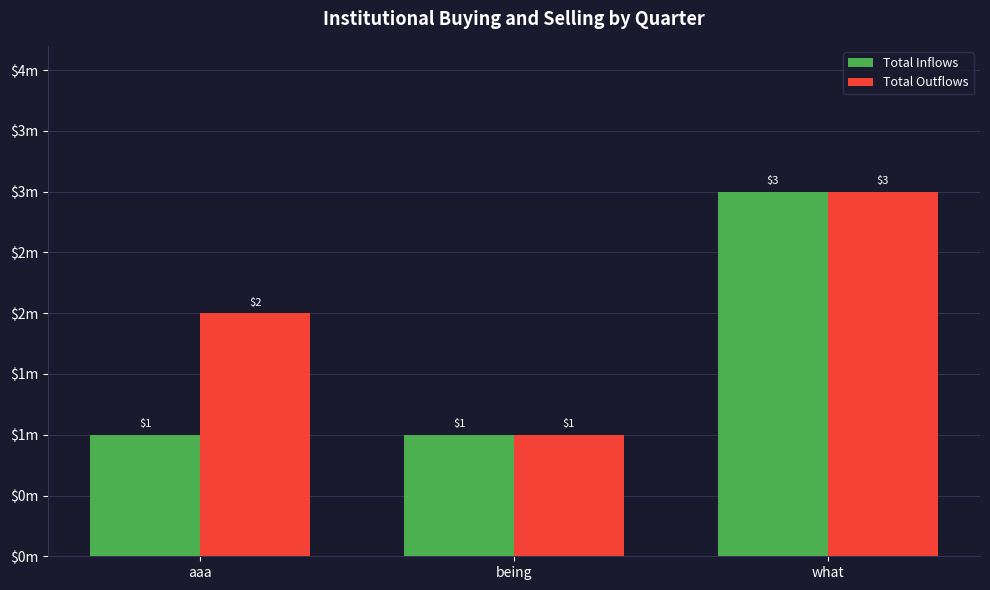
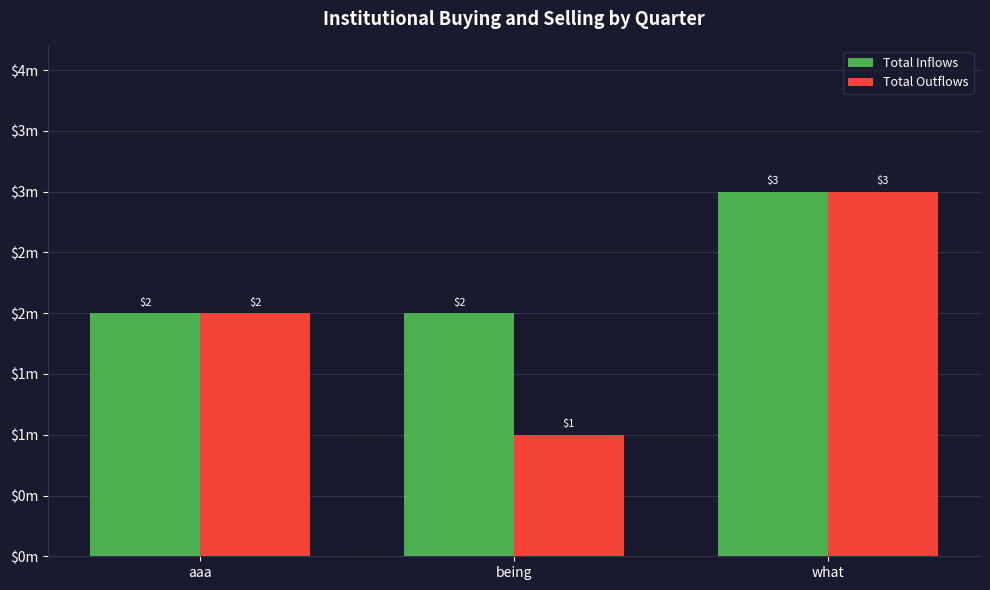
  {
    "Total Inflows": {
-     "aaa": "$1",
-     "being": "$1",
+     "aaa": "$2",
+     "being": "$2",
      "what": "$3"
    },
    "Total Outflows": {
      "aaa": "$2",
      "being": "$1",
      "what": "$3"
    }
  }
